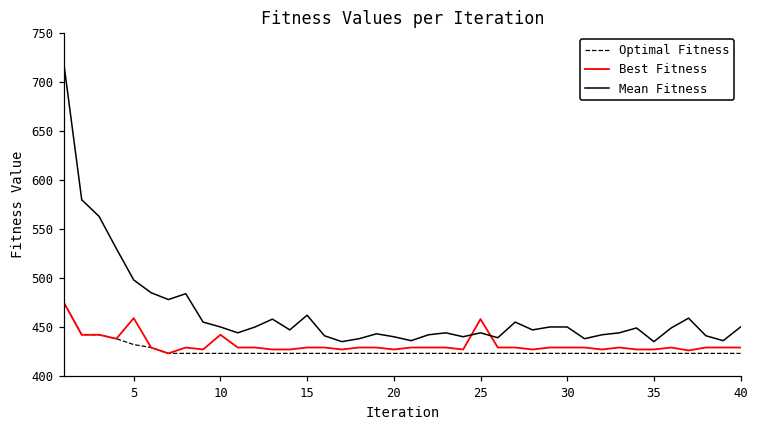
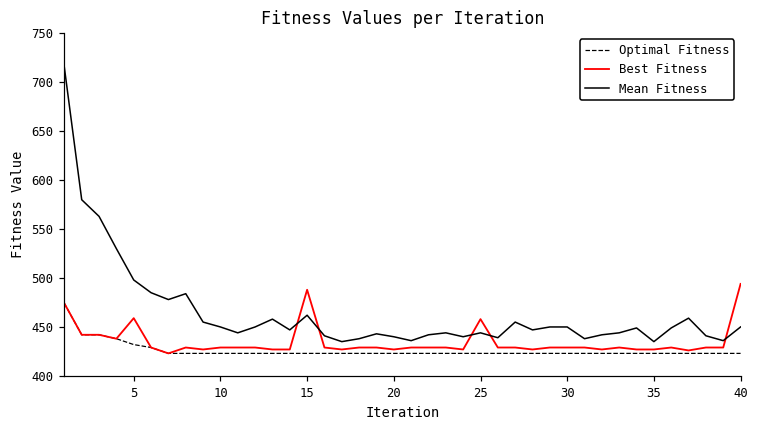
  {
    "Best Fitness": {
      "5": 460,
-     "10": 440,
-     "15": 430,
+     "10": 430,
+     "15": 490,
      "20": 430,
      "25": 460,
      "30": 430,
      "35": 430,
-     "40": 430
+     "40": 490
    }
  }
